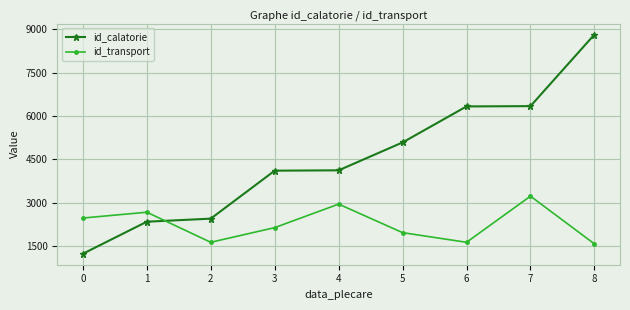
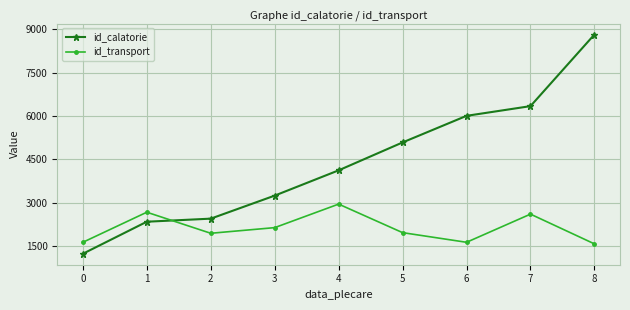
  {
    "id_calatorie": {
      "0": 1200,
      "1": 2400,
      "2": 2500,
-     "3": 4100,
+     "3": 3300,
      "4": 4100,
      "5": 5100,
-     "6": 6300,
+     "6": 6000,
      "7": 6300,
      "8": 8800
    },
    "id_transport": {
-     "0": 2500,
+     "0": 1600,
      "1": 2700,
-     "2": 1600,
+     "2": 2000,
      "3": 2100,
      "4": 3000,
      "5": 2000,
      "6": 1600,
-     "7": 3200,
+     "7": 2600,
      "8": 1600
    }
  }
